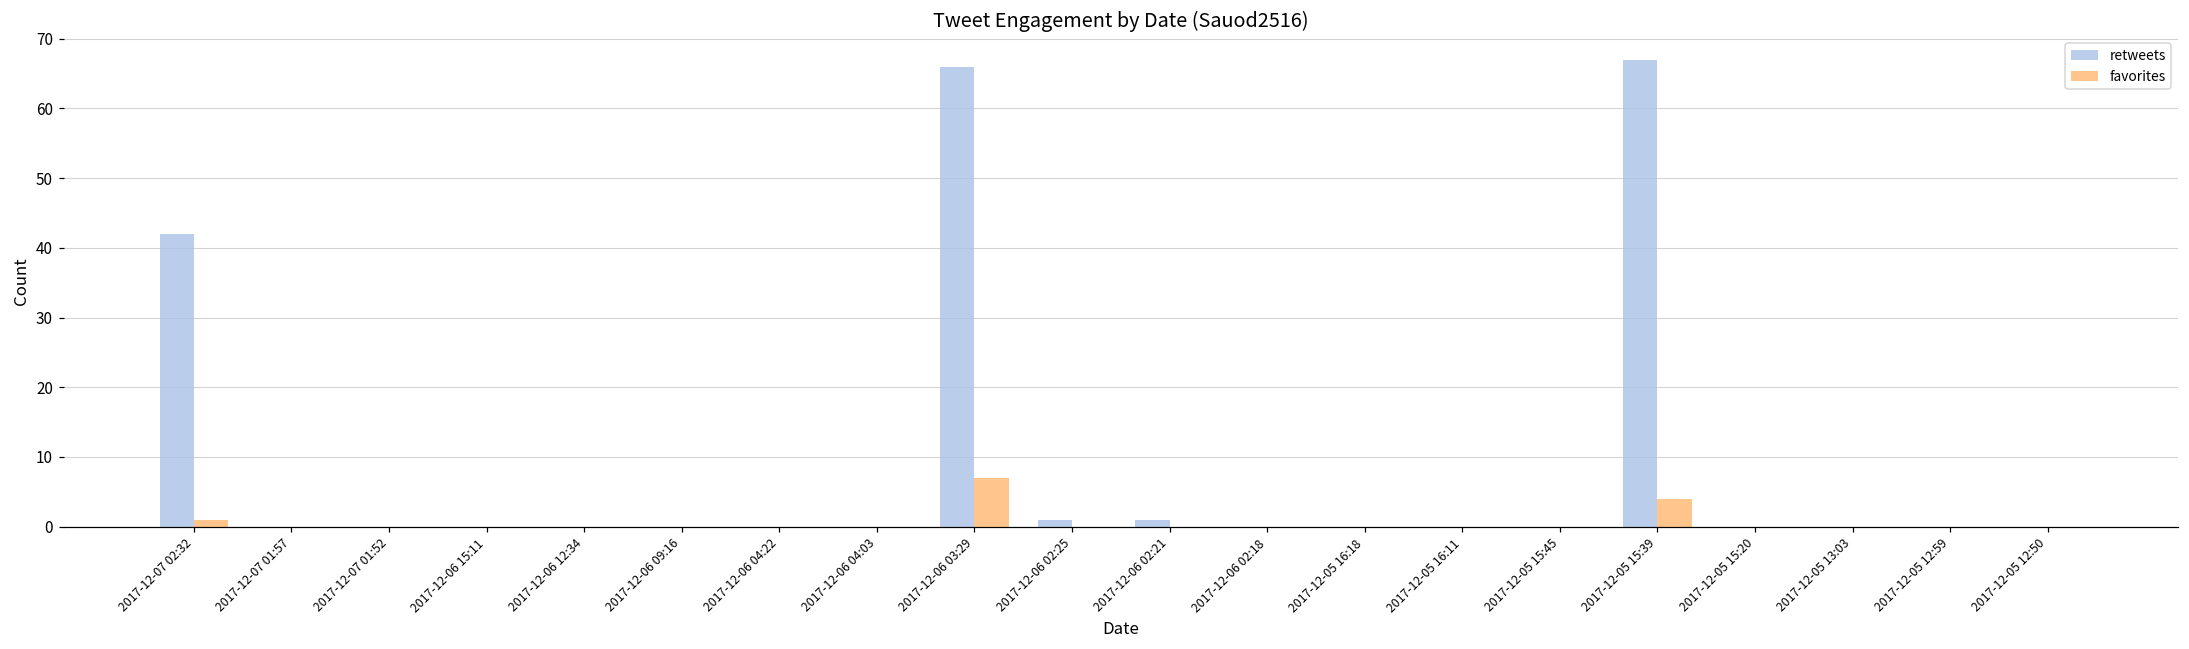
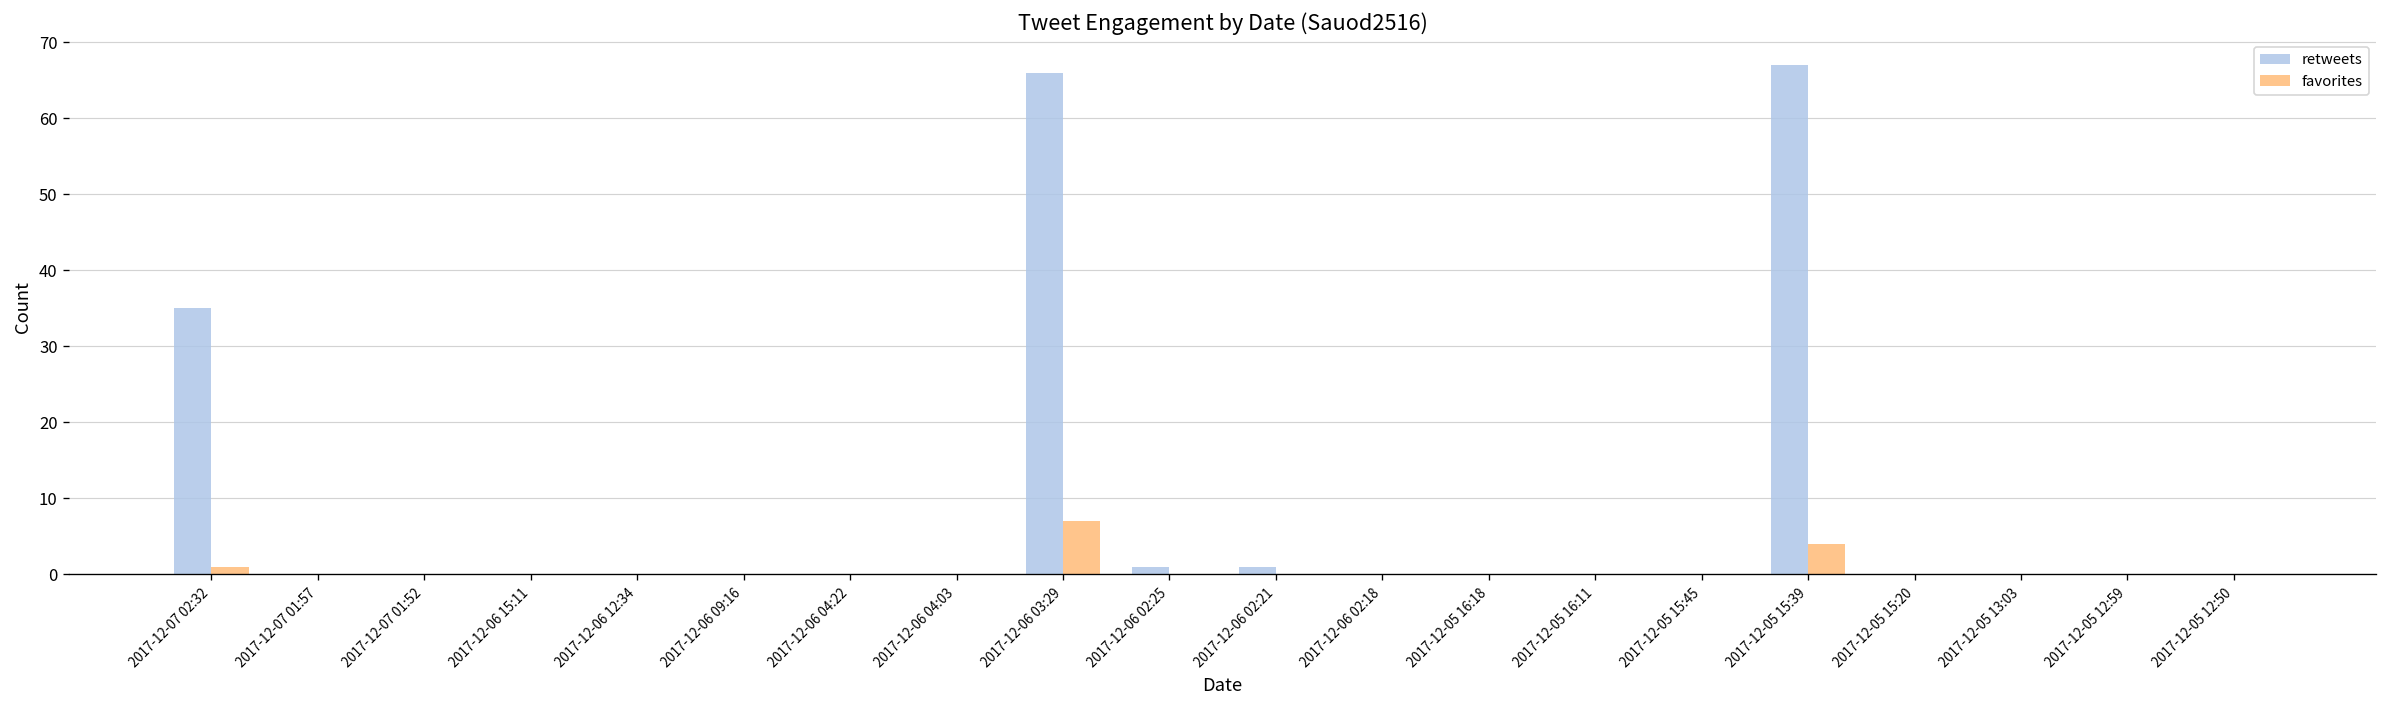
  {
    "retweets": {
-     "2017-12-07 02:32": 42,
+     "2017-12-07 02:32": 35,
      "2017-12-07 01:57": 0,
      "2017-12-07 01:52": 0,
      "2017-12-06 15:11": 0,
      "2017-12-06 12:34": 0,
      "2017-12-06 09:16": 0,
      "2017-12-06 04:22": 0,
      "2017-12-06 04:03": 0,
      "2017-12-06 03:29": 66,
      "2017-12-06 02:25": 1,
      "2017-12-06 02:21": 1,
      "2017-12-06 02:18": 0,
      "2017-12-05 16:18": 0,
      "2017-12-05 16:11": 0,
      "2017-12-05 15:45": 0,
      "2017-12-05 15:39": 67,
      "2017-12-05 15:20": 0,
      "2017-12-05 13:03": 0,
      "2017-12-05 12:59": 0,
      "2017-12-05 12:50": 0
    },
    "favorites": {
      "2017-12-07 02:32": 1,
      "2017-12-07 01:57": 0,
      "2017-12-07 01:52": 0,
      "2017-12-06 15:11": 0,
      "2017-12-06 12:34": 0,
      "2017-12-06 09:16": 0,
      "2017-12-06 04:22": 0,
      "2017-12-06 04:03": 0,
      "2017-12-06 03:29": 7,
      "2017-12-06 02:25": 0,
      "2017-12-06 02:21": 0,
      "2017-12-06 02:18": 0,
      "2017-12-05 16:18": 0,
      "2017-12-05 16:11": 0,
      "2017-12-05 15:45": 0,
      "2017-12-05 15:39": 4,
      "2017-12-05 15:20": 0,
      "2017-12-05 13:03": 0,
      "2017-12-05 12:59": 0,
      "2017-12-05 12:50": 0
    }
  }
